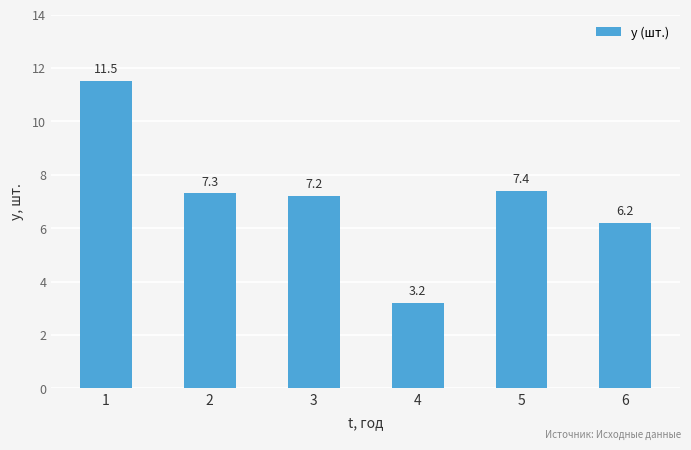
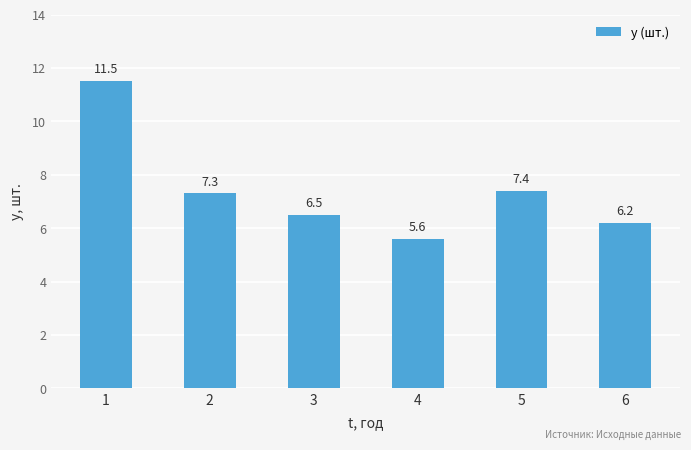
  {
    "1": 11.5,
    "2": 7.3,
-   "3": 7.2,
-   "4": 3.2,
+   "3": 6.5,
+   "4": 5.6,
    "5": 7.4,
    "6": 6.2
  }
